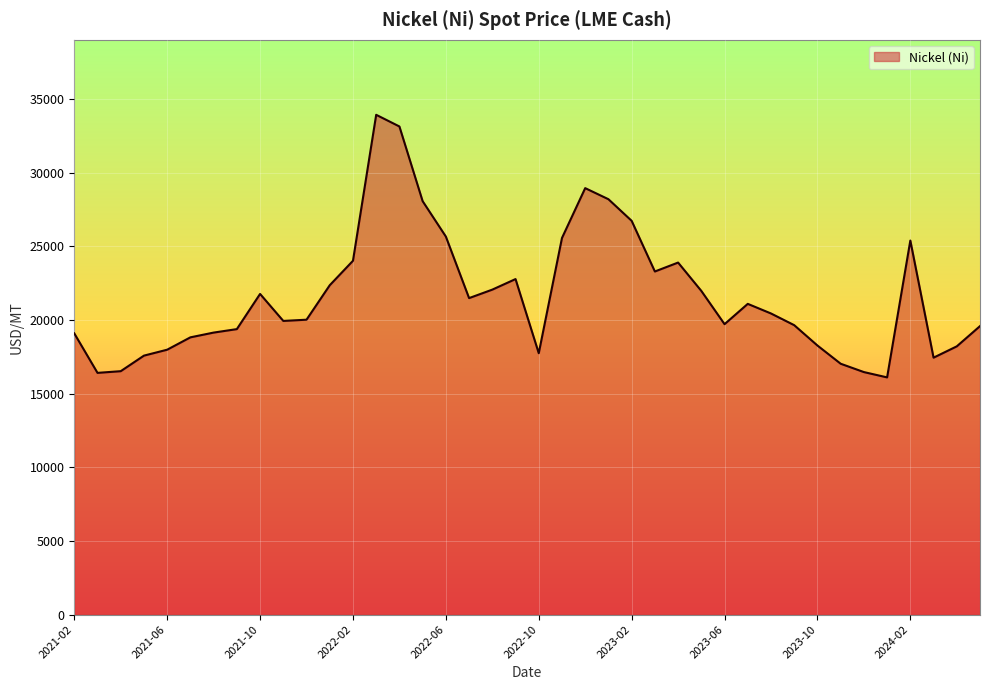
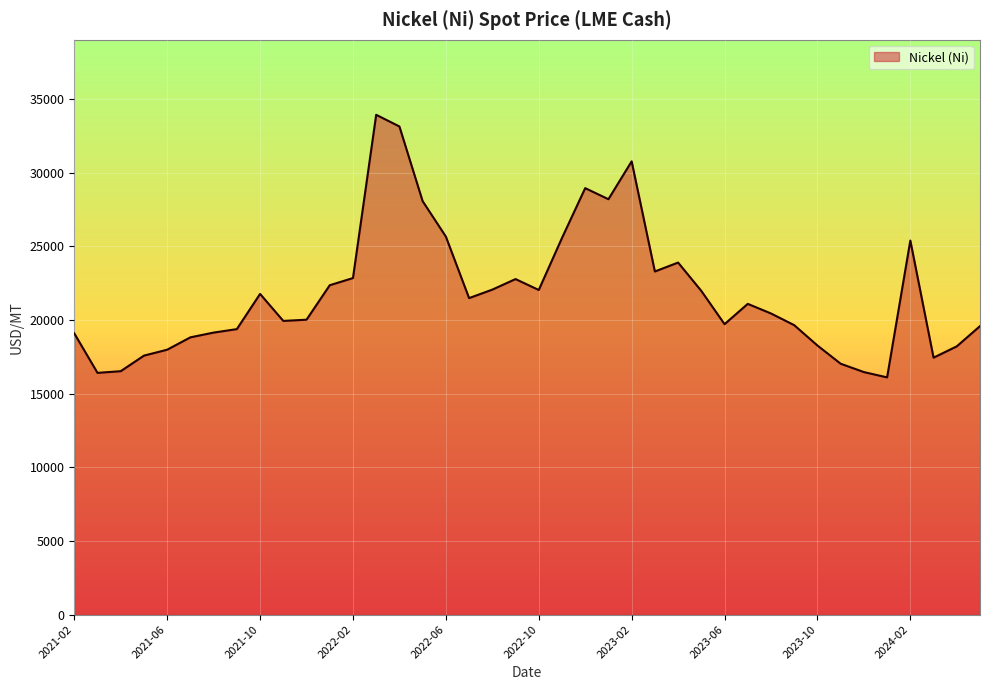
  {
    "2021-02": 19100,
    "2021-06": 18000,
    "2021-10": 21800,
-   "2022-02": 24000,
+   "2022-02": 22800,
    "2022-06": 25700,
-   "2022-10": 17700,
-   "2023-02": 26700,
+   "2022-10": 22000,
+   "2023-02": 30800,
    "2023-06": 19700,
    "2023-10": 18300,
    "2024-02": 25400
  }
